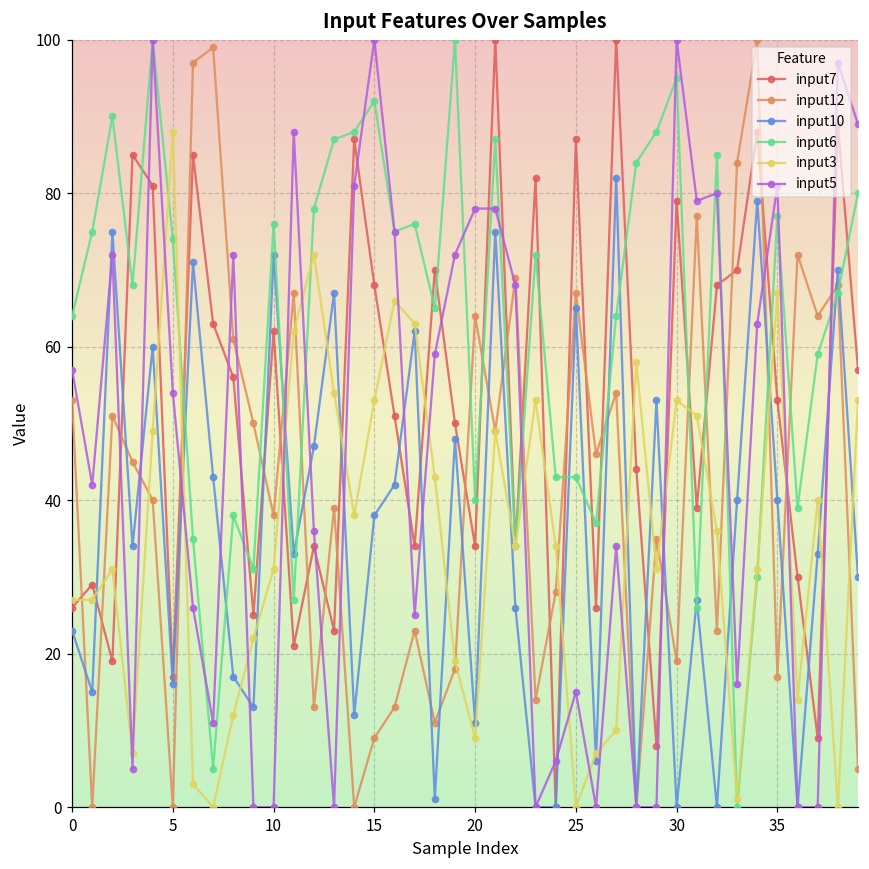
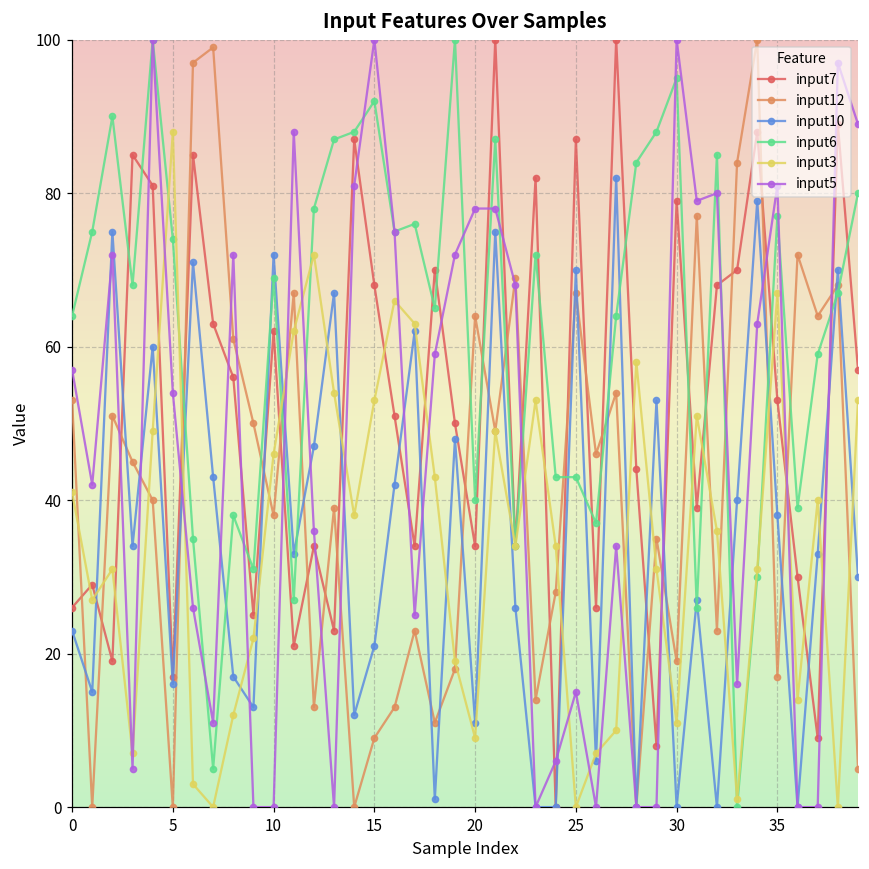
  {
    "input10": {
      "0": 23,
      "5": 16,
      "10": 72,
-     "15": 38,
+     "15": 21,
      "20": 11,
-     "25": 65,
+     "25": 70,
      "30": 0,
-     "35": 40
+     "35": 38
    },
    "input6": {
      "0": 64,
      "5": 74,
-     "10": 76,
+     "10": 69,
      "15": 92,
      "20": 40,
      "25": 43,
      "30": 95,
      "35": 77
    },
    "input3": {
-     "0": 27,
+     "0": 41,
      "5": 88,
-     "10": 31,
+     "10": 46,
      "15": 53,
      "20": 9,
      "25": 0,
-     "30": 53,
+     "30": 11,
      "35": 67
    },
    "input5": {
      "0": 57,
      "5": 54,
      "10": 0,
      "15": 100,
      "20": 78,
      "25": 15,
      "30": 100
    }
  }
